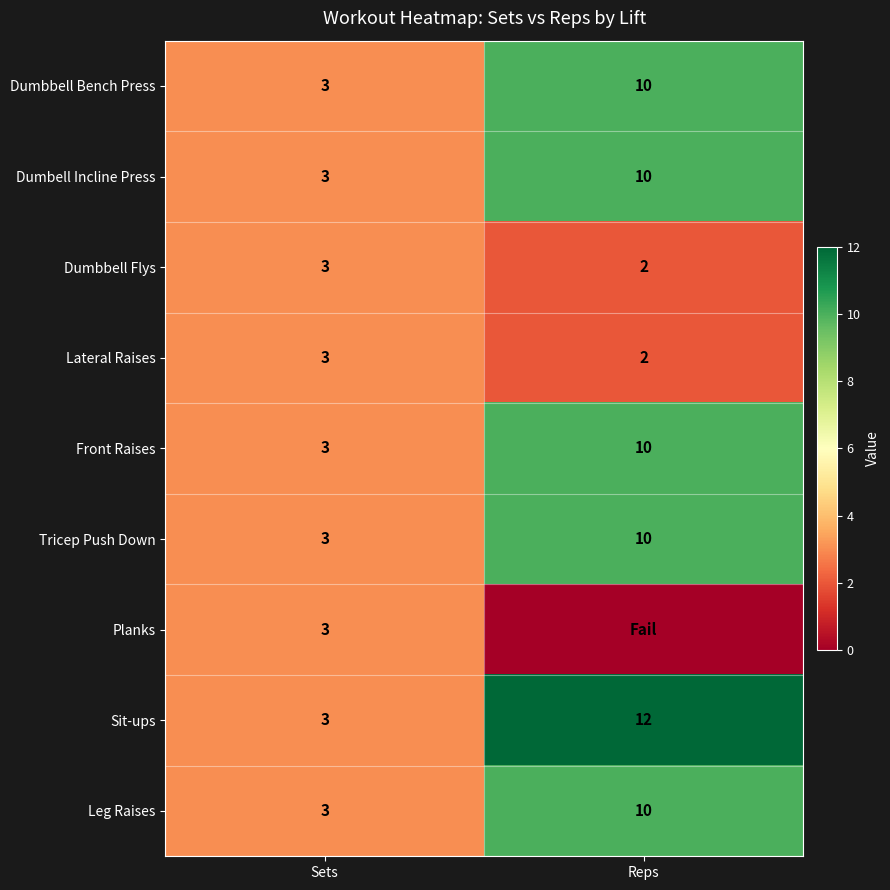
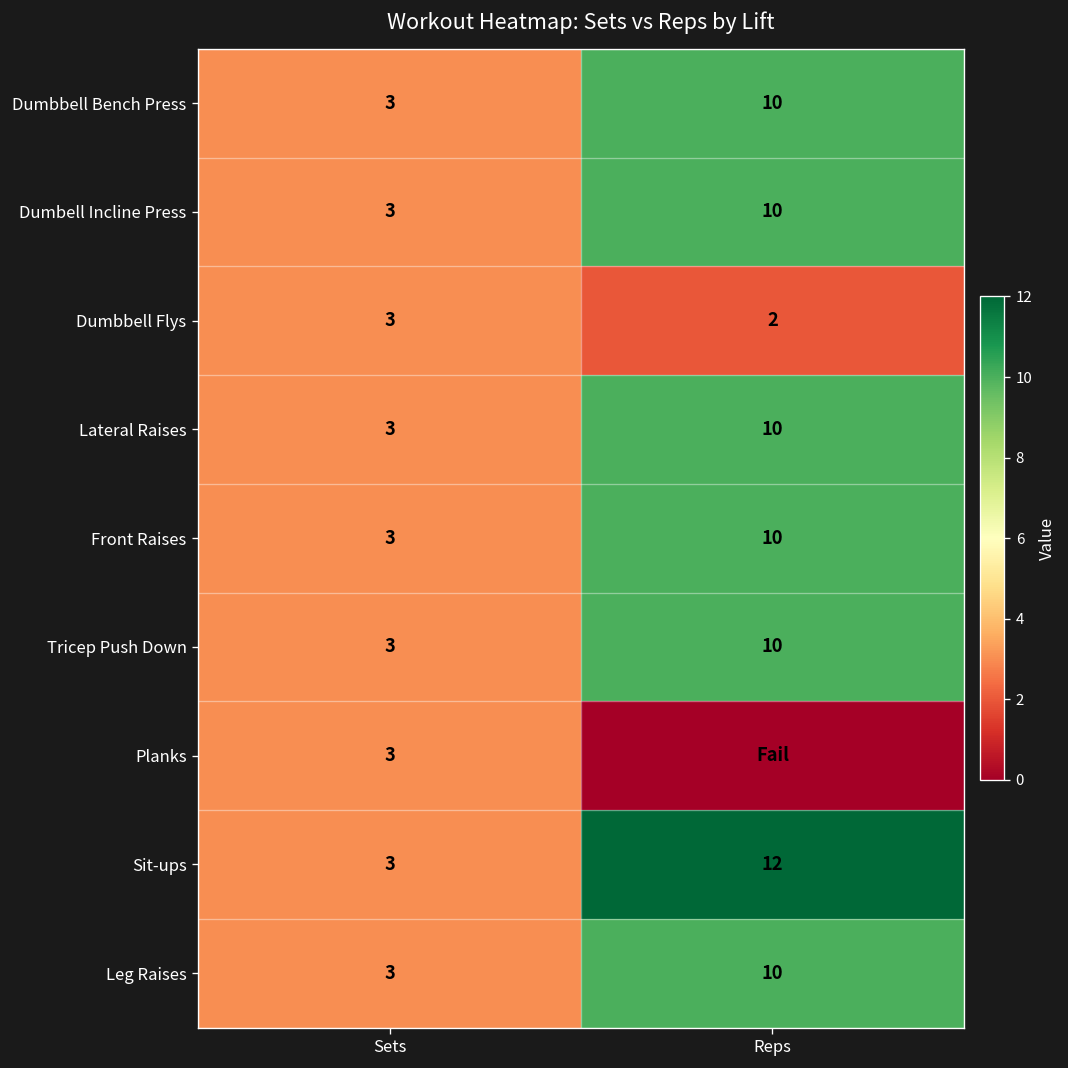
  {
    "Dumbbell Bench Press": {
      "Sets": 3,
      "Reps": 10
    },
    "Dumbell Incline Press": {
      "Sets": 3,
      "Reps": 10
    },
    "Dumbbell Flys": {
      "Sets": 3,
      "Reps": 2
    },
    "Lateral Raises": {
      "Sets": 3,
-     "Reps": 2
+     "Reps": 10
    },
    "Front Raises": {
      "Sets": 3,
      "Reps": 10
    },
    "Tricep Push Down": {
      "Sets": 3,
      "Reps": 10
    },
    "Planks": {
      "Sets": 3
    },
    "Sit-ups": {
      "Sets": 3,
      "Reps": 12
    },
    "Leg Raises": {
      "Sets": 3,
      "Reps": 10
    }
  }
